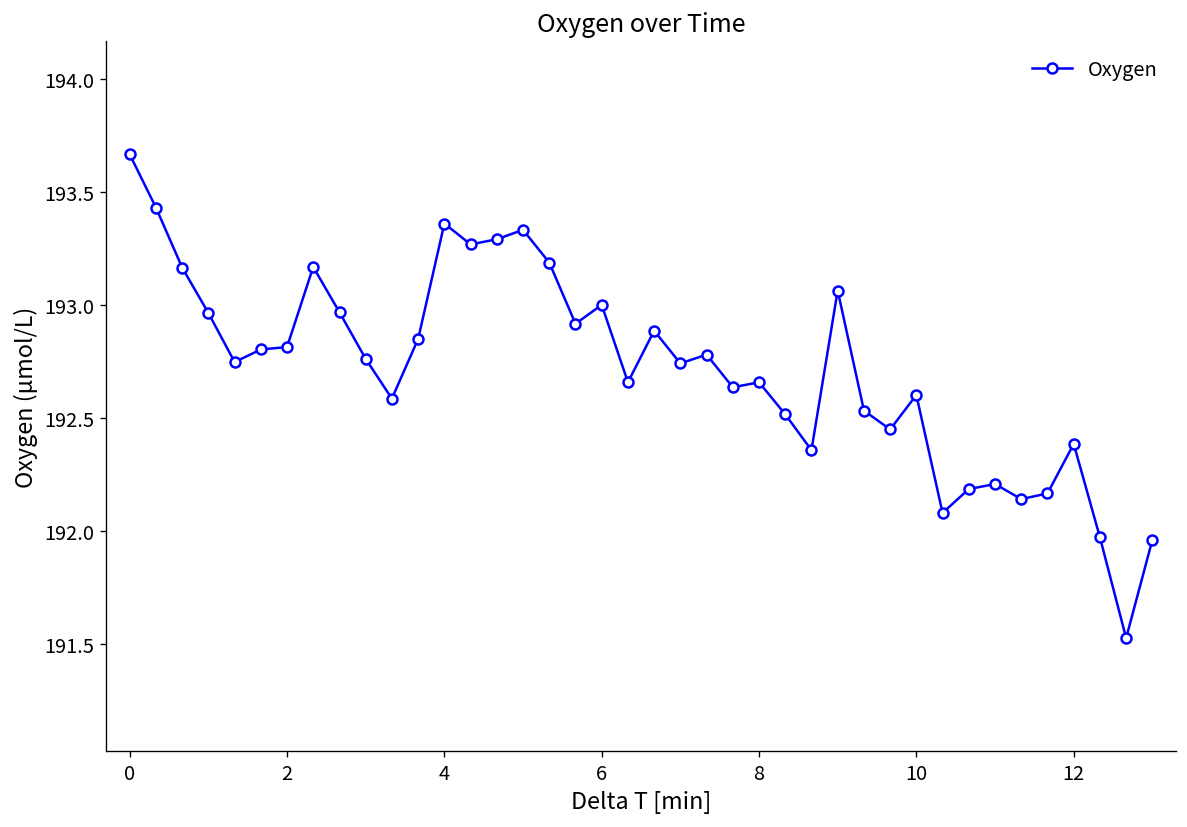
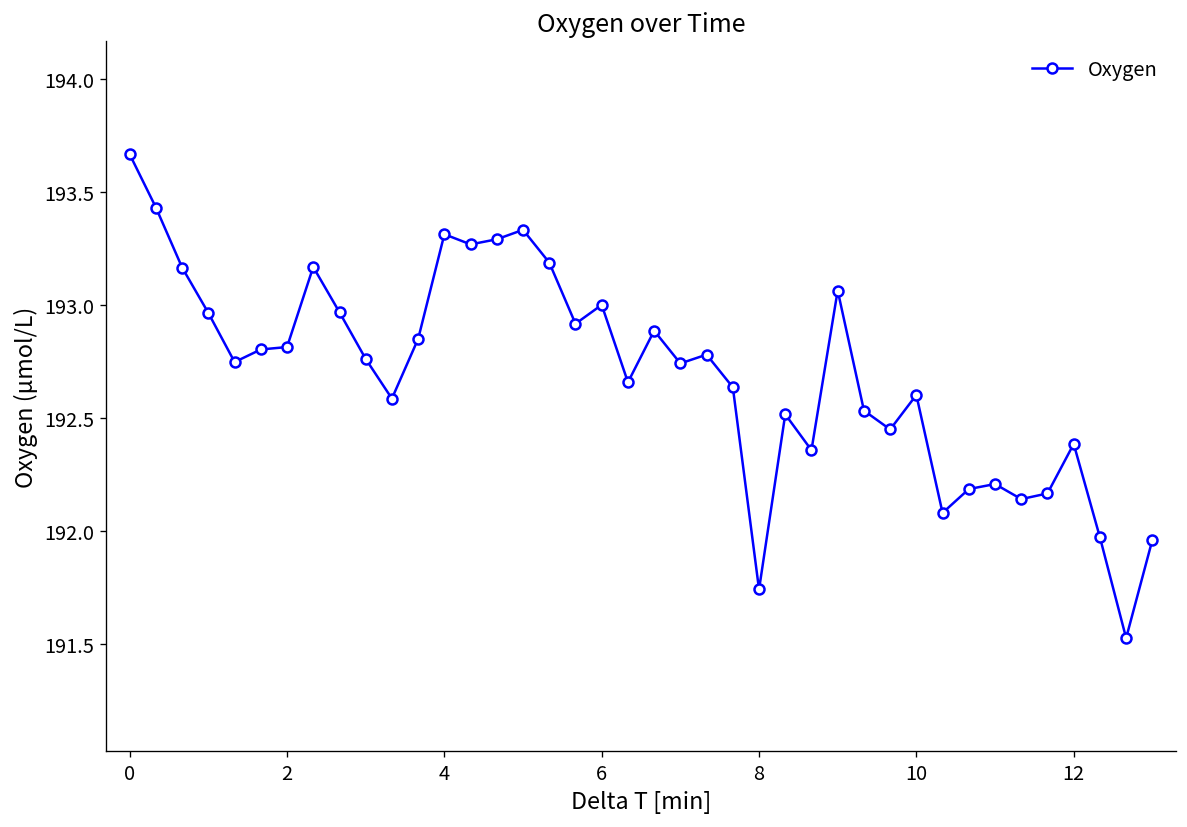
  {
    "0": 193.67,
    "2": 192.82,
-   "4": 193.36,
+   "4": 193.31,
    "6": 193.00,
-   "8": 192.66,
+   "8": 191.74,
    "10": 192.60,
    "12": 192.39
  }
